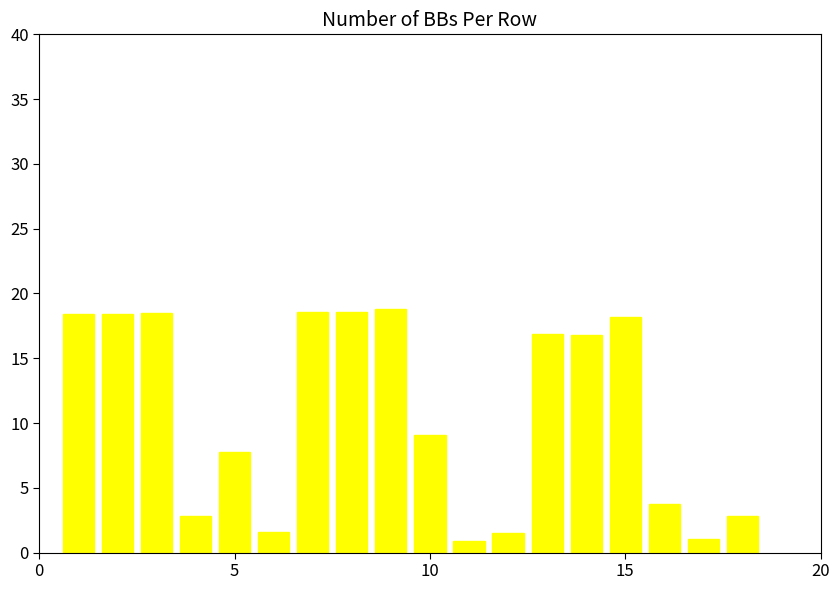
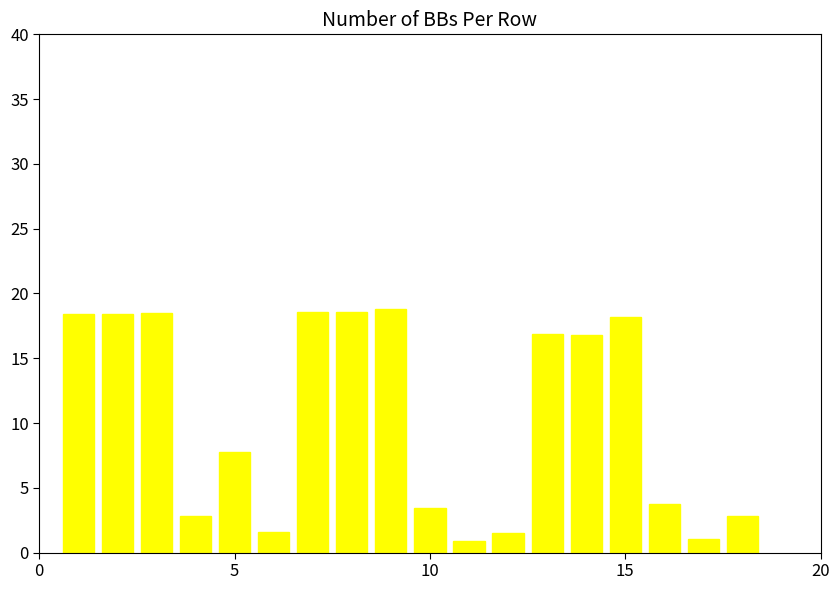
  {
    "5": 7.8,
-   "10": 9.1,
+   "10": 3.4,
    "15": 18.1
  }
